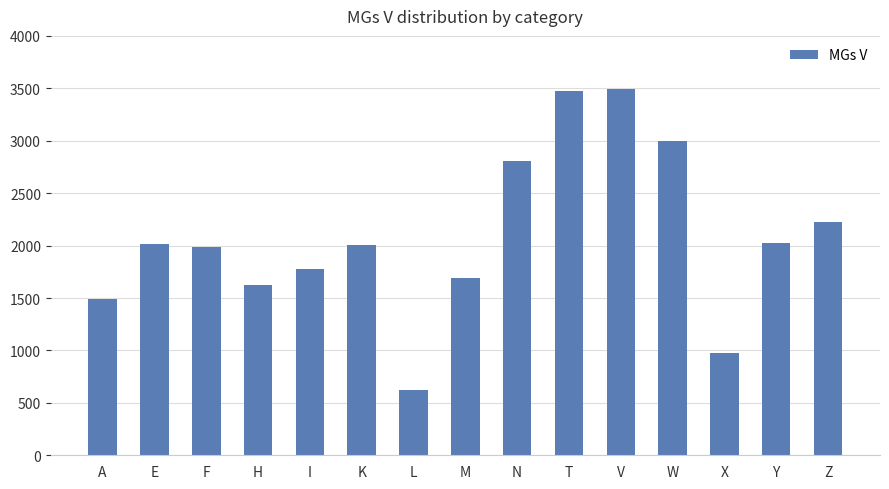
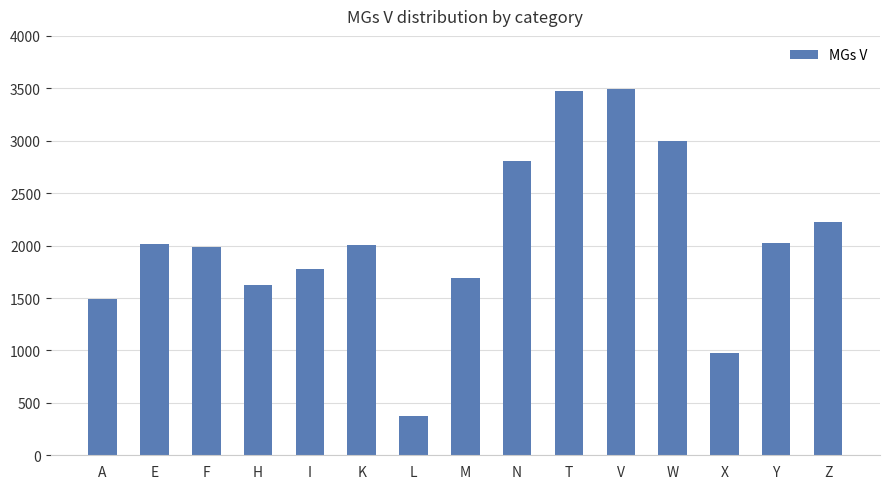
  {
    "A": 1500,
    "E": 2020,
    "F": 1990,
    "H": 1630,
    "I": 1770,
    "K": 2010,
-   "L": 620,
+   "L": 370,
    "M": 1690,
    "N": 2810,
    "T": 3470,
    "V": 3490,
    "W": 3000,
    "X": 970,
    "Y": 2030,
    "Z": 2230
  }
